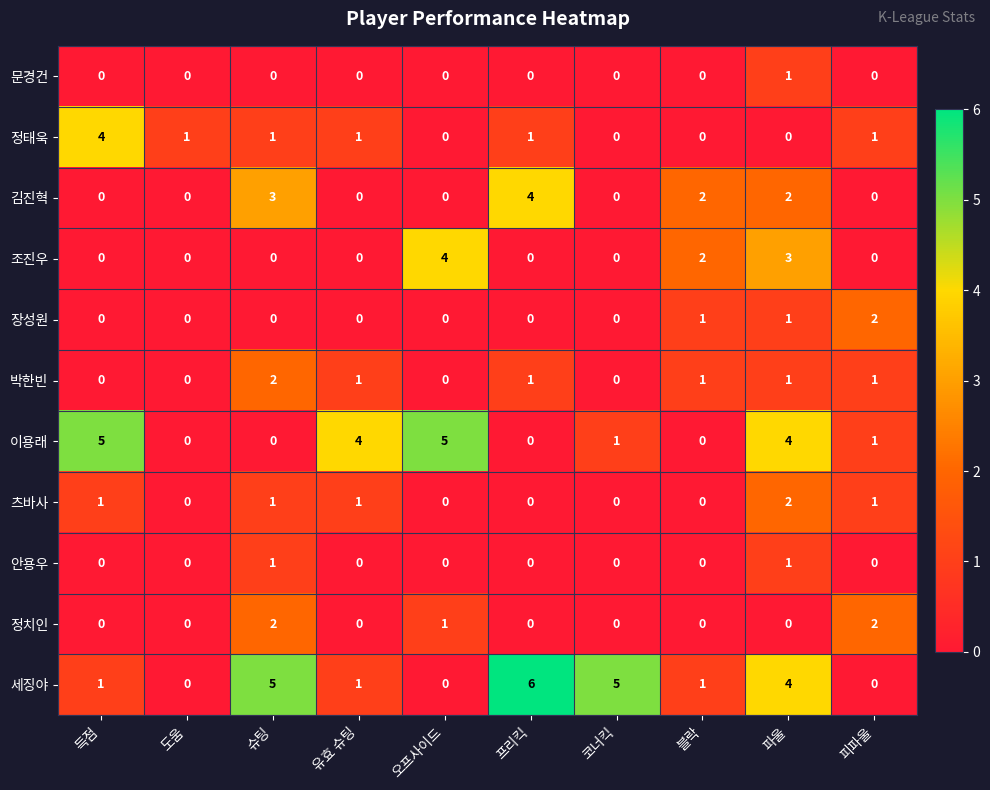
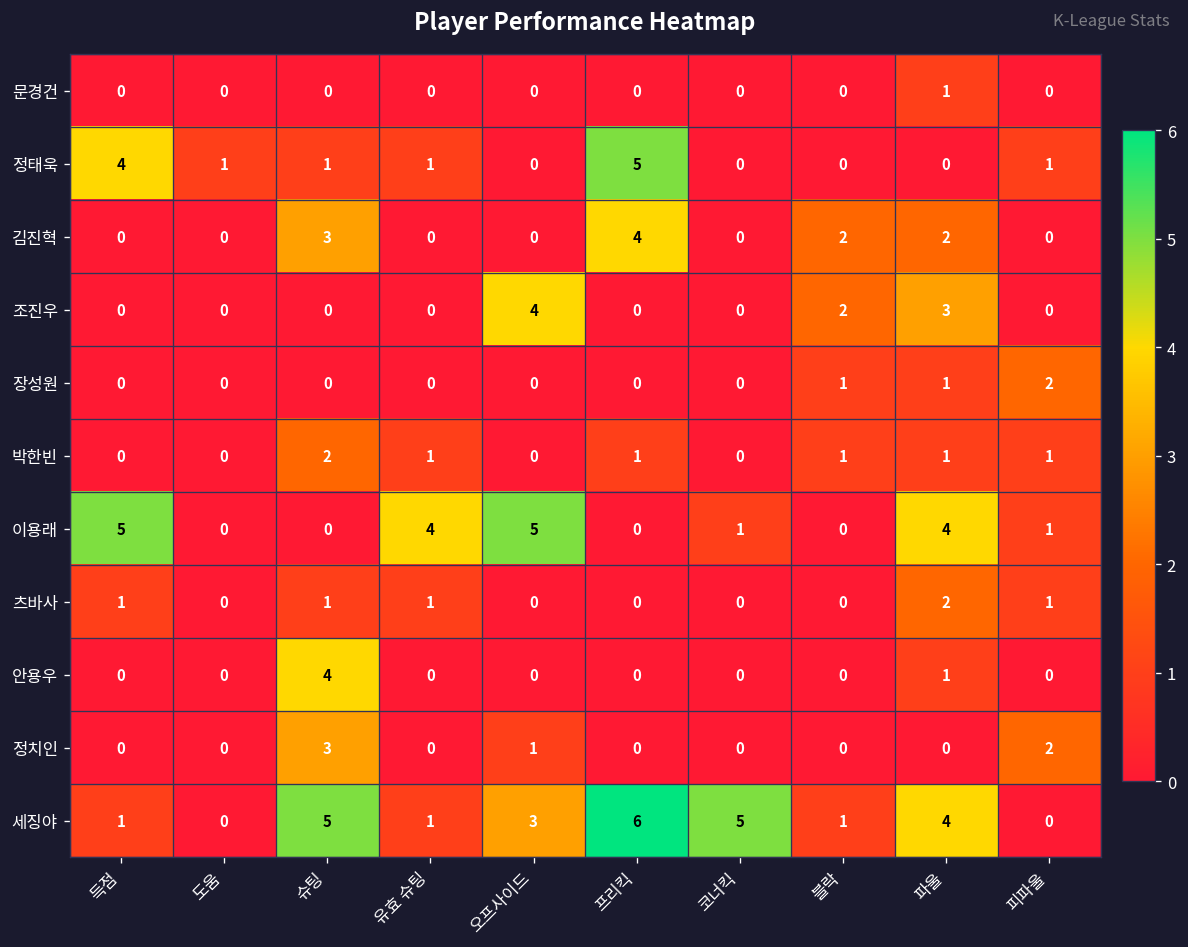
  {
    "문경건": {
      "득점": 0,
      "도움": 0,
      "슈팅": 0,
      "유효 슈팅": 0,
      "오프사이드": 0,
      "프리킥": 0,
      "코너킥": 0,
      "블락": 0,
      "파울": 1,
      "피파울": 0
    },
    "정태욱": {
      "득점": 4,
      "도움": 1,
      "슈팅": 1,
      "유효 슈팅": 1,
      "오프사이드": 0,
-     "프리킥": 1,
+     "프리킥": 5,
      "코너킥": 0,
      "블락": 0,
      "파울": 0,
      "피파울": 1
    },
    "김진혁": {
      "득점": 0,
      "도움": 0,
      "슈팅": 3,
      "유효 슈팅": 0,
      "오프사이드": 0,
      "프리킥": 4,
      "코너킥": 0,
      "블락": 2,
      "파울": 2,
      "피파울": 0
    },
    "조진우": {
      "득점": 0,
      "도움": 0,
      "슈팅": 0,
      "유효 슈팅": 0,
      "오프사이드": 4,
      "프리킥": 0,
      "코너킥": 0,
      "블락": 2,
      "파울": 3,
      "피파울": 0
    },
    "장성원": {
      "득점": 0,
      "도움": 0,
      "슈팅": 0,
      "유효 슈팅": 0,
      "오프사이드": 0,
      "프리킥": 0,
      "코너킥": 0,
      "블락": 1,
      "파울": 1,
      "피파울": 2
    },
    "박한빈": {
      "득점": 0,
      "도움": 0,
      "슈팅": 2,
      "유효 슈팅": 1,
      "오프사이드": 0,
      "프리킥": 1,
      "코너킥": 0,
      "블락": 1,
      "파울": 1,
      "피파울": 1
    },
    "이용래": {
      "득점": 5,
      "도움": 0,
      "슈팅": 0,
      "유효 슈팅": 4,
      "오프사이드": 5,
      "프리킥": 0,
      "코너킥": 1,
      "블락": 0,
      "파울": 4,
      "피파울": 1
    },
    "츠바사": {
      "득점": 1,
      "도움": 0,
      "슈팅": 1,
      "유효 슈팅": 1,
      "오프사이드": 0,
      "프리킥": 0,
      "코너킥": 0,
      "블락": 0,
      "파울": 2,
      "피파울": 1
    },
    "안용우": {
      "득점": 0,
      "도움": 0,
-     "슈팅": 1,
+     "슈팅": 4,
      "유효 슈팅": 0,
      "오프사이드": 0,
      "프리킥": 0,
      "코너킥": 0,
      "블락": 0,
      "파울": 1,
      "피파울": 0
    },
    "정치인": {
      "득점": 0,
      "도움": 0,
-     "슈팅": 2,
+     "슈팅": 3,
      "유효 슈팅": 0,
      "오프사이드": 1,
      "프리킥": 0,
      "코너킥": 0,
      "블락": 0,
      "파울": 0,
      "피파울": 2
    },
    "세징야": {
      "득점": 1,
      "도움": 0,
      "슈팅": 5,
      "유효 슈팅": 1,
-     "오프사이드": 0,
+     "오프사이드": 3,
      "프리킥": 6,
      "코너킥": 5,
      "블락": 1,
      "파울": 4,
      "피파울": 0
    }
  }
